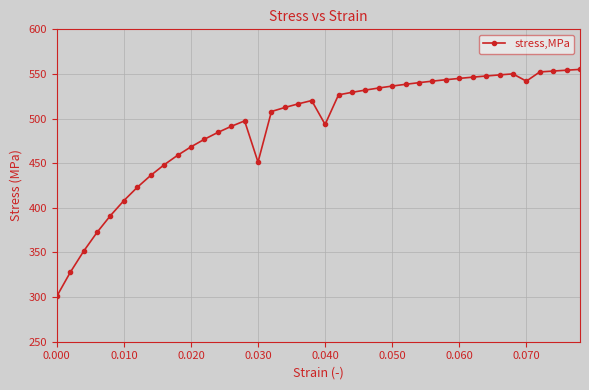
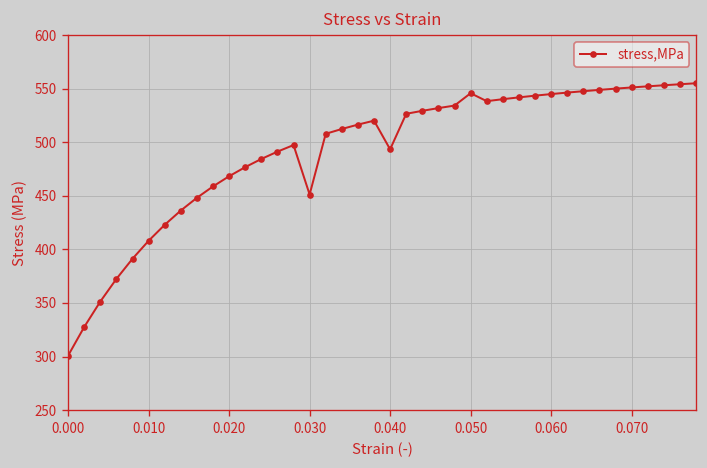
  {
    "0.000": 300,
    "0.010": 410,
    "0.020": 470,
    "0.030": 450,
    "0.040": 490,
-   "0.050": 540,
+   "0.050": 550,
    "0.060": 550,
-   "0.070": 540
+   "0.070": 550
  }
